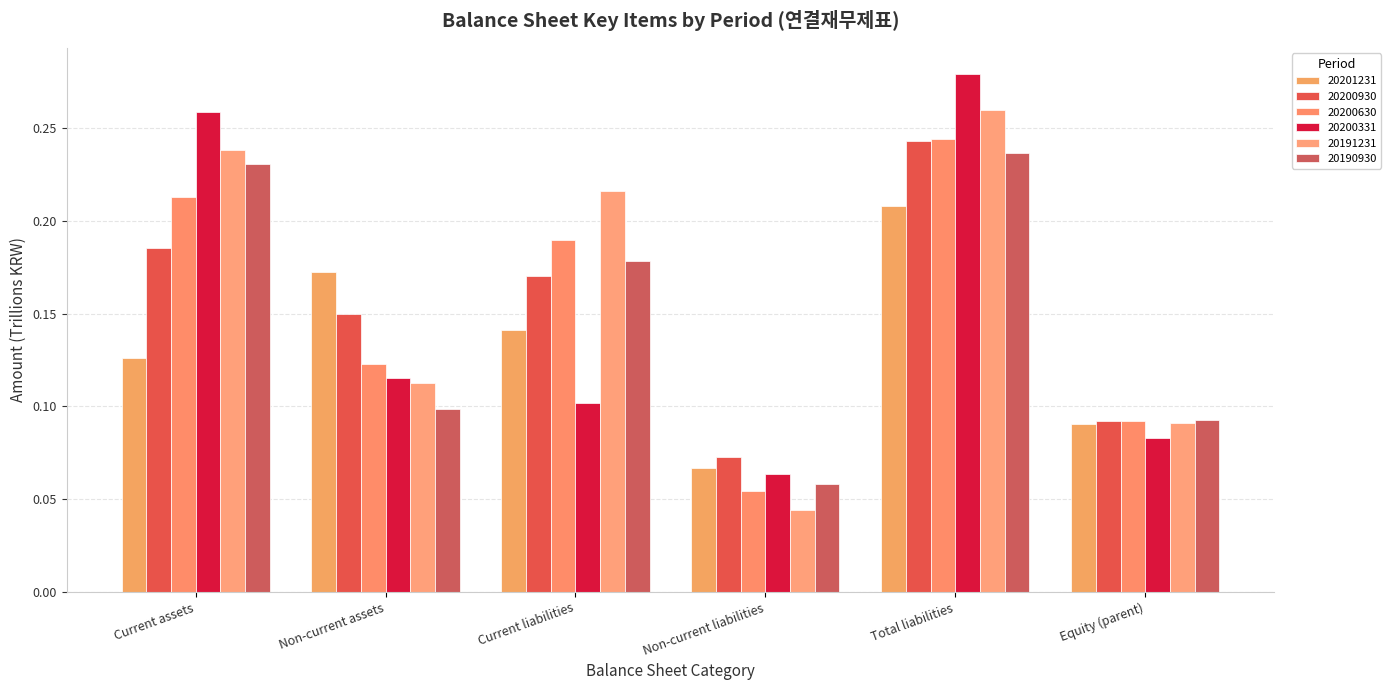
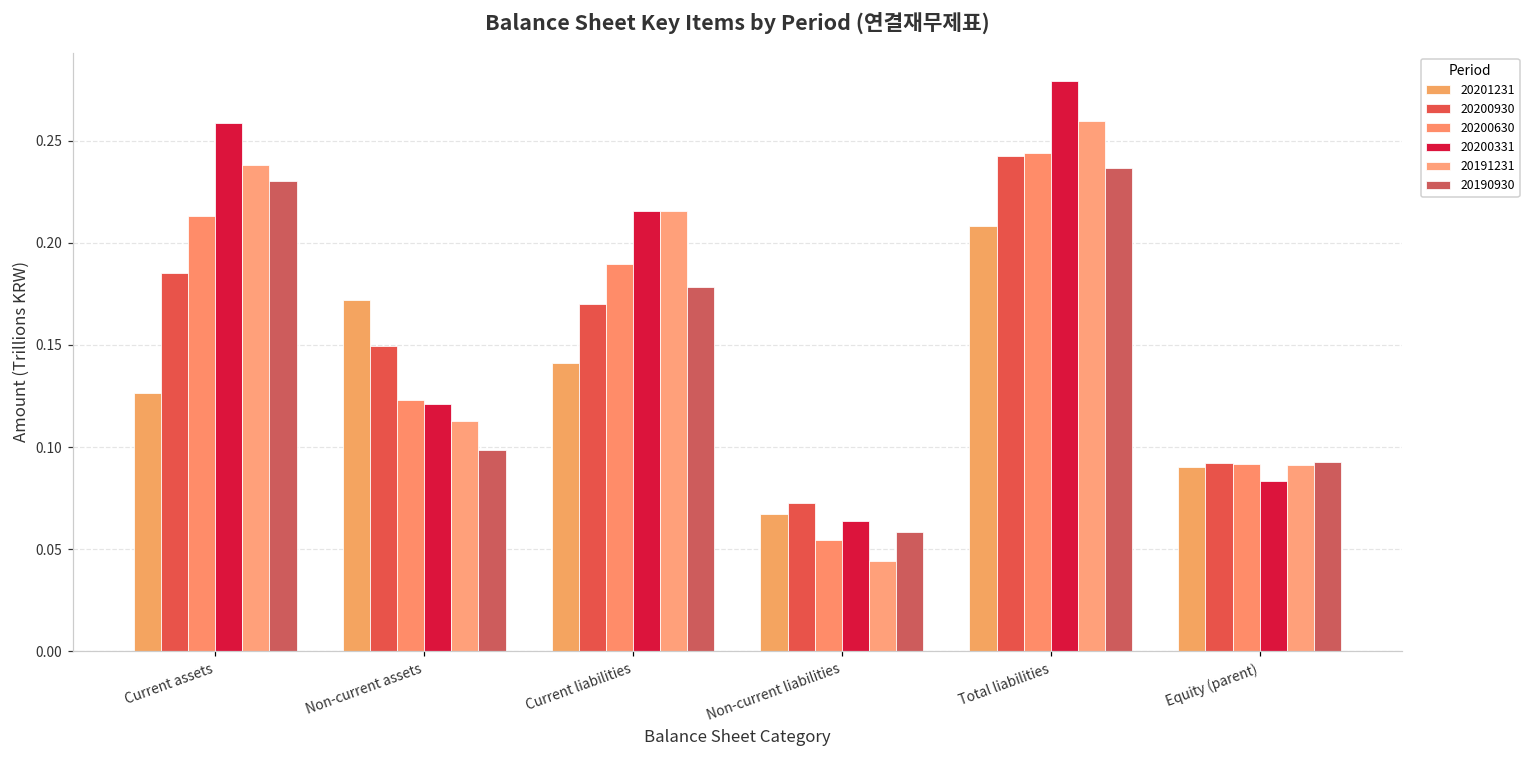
  {
    "20200331": {
      "Current assets": 0.259,
-     "Non-current assets": 0.115,
-     "Current liabilities": 0.102,
+     "Non-current assets": 0.121,
+     "Current liabilities": 0.215,
      "Non-current liabilities": 0.064,
      "Total liabilities": 0.279,
      "Equity (parent)": 0.083
    }
  }
